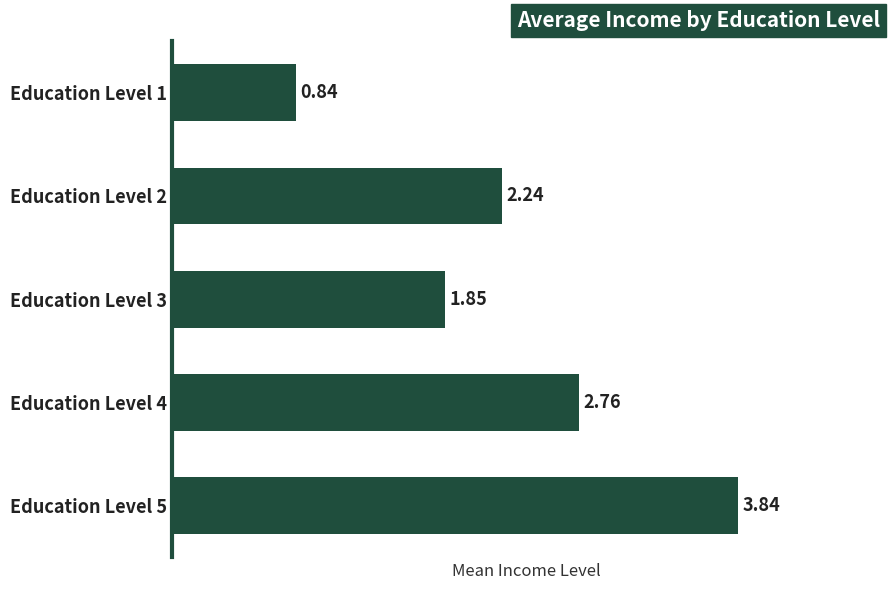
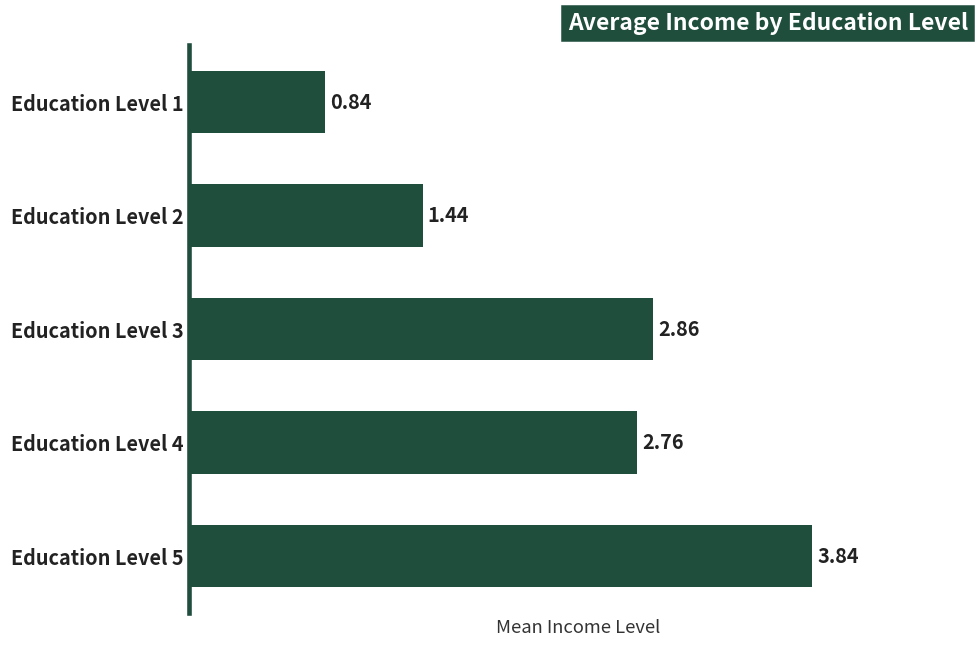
  {
    "Education Level 1": 0.84,
-   "Education Level 2": 2.24,
-   "Education Level 3": 1.85,
+   "Education Level 2": 1.44,
+   "Education Level 3": 2.86,
    "Education Level 4": 2.76,
    "Education Level 5": 3.84
  }
